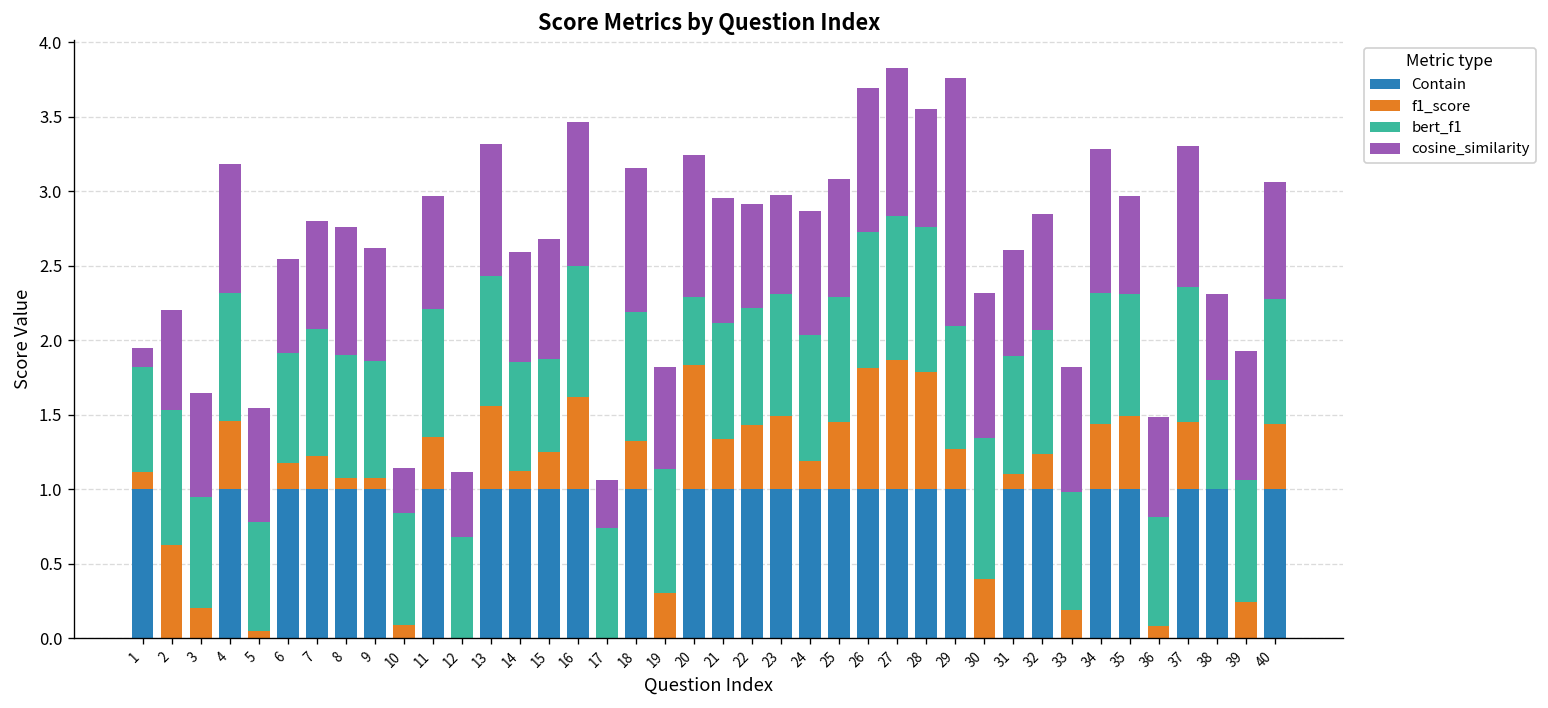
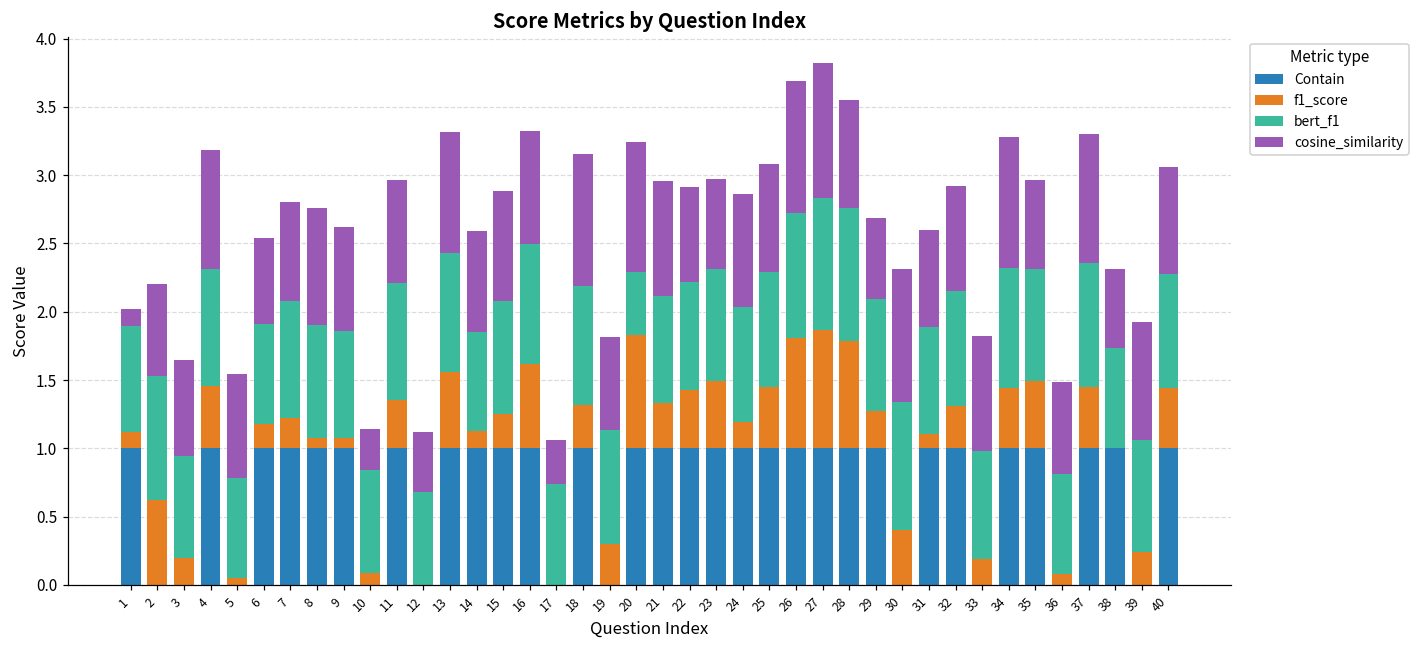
  {
    "Contain": {
      "1": 1.00,
      "2": 0.00,
      "3": 0.00,
      "4": 1.00,
      "5": 0.00,
      "6": 1.00,
      "7": 1.00,
      "8": 1.00,
      "9": 1.00,
      "10": 0.00,
      "11": 1.00,
      "12": 0.00,
      "13": 1.00,
      "14": 1.00,
      "15": 1.00,
      "16": 1.00,
      "17": 0.00,
      "18": 1.00,
      "19": 0.00,
      "20": 1.00,
      "21": 1.00,
      "22": 1.00,
      "23": 1.00,
      "24": 1.00,
      "25": 1.00,
      "26": 1.00,
      "27": 1.00,
      "28": 1.00,
      "29": 1.00,
      "30": 0.00,
      "31": 1.00,
      "32": 1.00,
      "33": 0.00,
      "34": 1.00,
      "35": 1.00,
      "36": 0.00,
      "37": 1.00,
      "38": 1.00,
      "39": 0.00,
      "40": 1.00
    },
    "f1_score": {
      "1": 0.12,
      "2": 0.63,
      "3": 0.20,
      "4": 0.46,
      "5": 0.05,
      "6": 0.18,
      "7": 0.22,
      "8": 0.08,
      "9": 0.08,
      "10": 0.09,
      "11": 0.35,
      "12": 0.00,
      "13": 0.56,
      "14": 0.13,
      "15": 0.25,
      "16": 0.62,
      "17": 0.00,
      "18": 0.32,
      "19": 0.30,
      "20": 0.83,
      "21": 0.33,
      "22": 0.43,
      "23": 0.49,
      "24": 0.19,
      "25": 0.45,
      "26": 0.81,
      "27": 0.87,
      "28": 0.79,
      "29": 0.27,
      "30": 0.40,
      "31": 0.10,
-     "32": 0.23,
+     "32": 0.31,
      "33": 0.19,
      "34": 0.44,
      "35": 0.49,
      "36": 0.08,
      "37": 0.45,
      "38": 0.00,
      "39": 0.24,
      "40": 0.44
    },
    "bert_f1": {
-     "1": 0.70,
+     "1": 0.78,
      "2": 0.91,
      "3": 0.75,
      "4": 0.86,
      "5": 0.73,
      "6": 0.73,
      "7": 0.85,
      "8": 0.83,
      "9": 0.79,
      "10": 0.75,
      "11": 0.86,
      "12": 0.68,
      "13": 0.87,
      "14": 0.73,
-     "15": 0.63,
+     "15": 0.83,
      "16": 0.88,
      "17": 0.74,
      "18": 0.87,
      "19": 0.84,
      "20": 0.46,
      "21": 0.78,
      "22": 0.79,
      "23": 0.82,
      "24": 0.84,
      "25": 0.84,
      "26": 0.91,
      "27": 0.97,
      "28": 0.97,
      "29": 0.82,
      "30": 0.94,
      "31": 0.79,
      "32": 0.84,
      "33": 0.79,
      "34": 0.88,
      "35": 0.82,
      "36": 0.73,
      "37": 0.91,
      "38": 0.73,
      "39": 0.82,
      "40": 0.84
    },
    "cosine_similarity": {
      "1": 0.13,
      "2": 0.67,
      "3": 0.70,
      "4": 0.87,
      "5": 0.76,
      "6": 0.63,
      "7": 0.72,
      "8": 0.86,
      "9": 0.76,
      "10": 0.30,
      "11": 0.75,
      "12": 0.44,
      "13": 0.88,
      "14": 0.74,
      "15": 0.80,
-     "16": 0.96,
+     "16": 0.83,
      "17": 0.32,
      "18": 0.96,
      "19": 0.68,
      "20": 0.95,
      "21": 0.84,
      "22": 0.70,
      "23": 0.66,
      "24": 0.83,
      "25": 0.79,
      "26": 0.97,
      "27": 0.99,
      "28": 0.79,
-     "29": 1.67,
+     "29": 0.59,
      "30": 0.97,
      "31": 0.71,
      "32": 0.77,
      "33": 0.84,
      "34": 0.96,
      "35": 0.65,
      "36": 0.67,
      "37": 0.95,
      "38": 0.58,
      "39": 0.87,
      "40": 0.79
    }
  }
